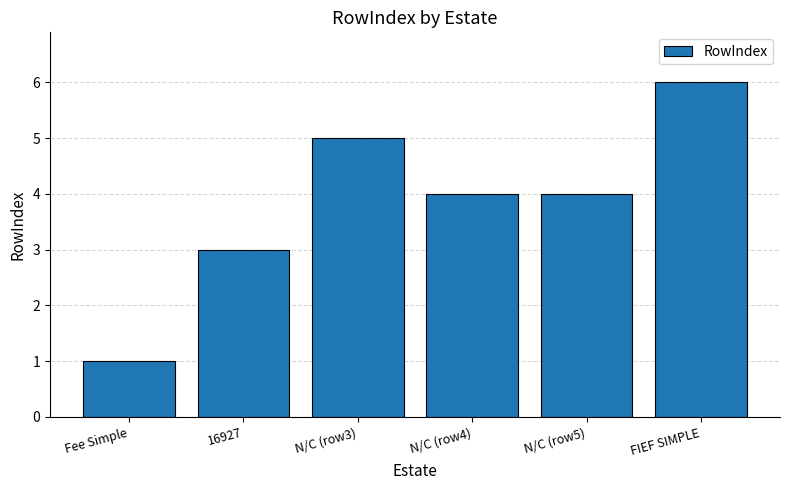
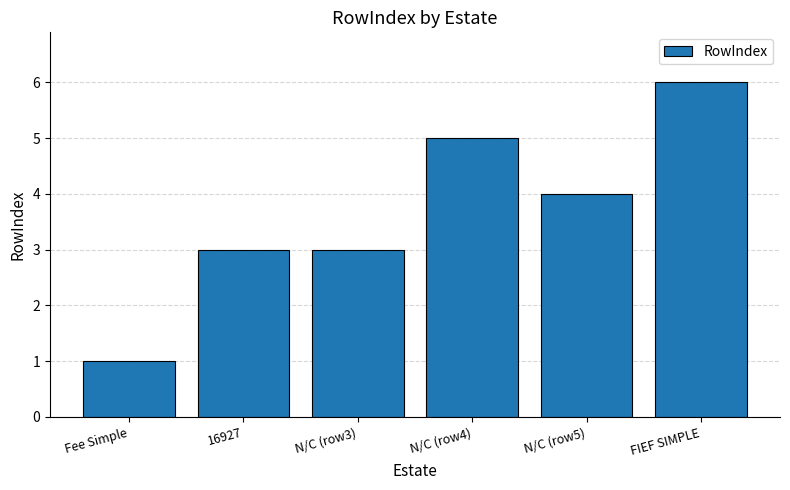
  {
    "Fee Simple": 1,
    "16927": 3,
-   "N/C (row3)": 5,
-   "N/C (row4)": 4,
+   "N/C (row3)": 3,
+   "N/C (row4)": 5,
    "N/C (row5)": 4,
    "FIEF SIMPLE": 6
  }
